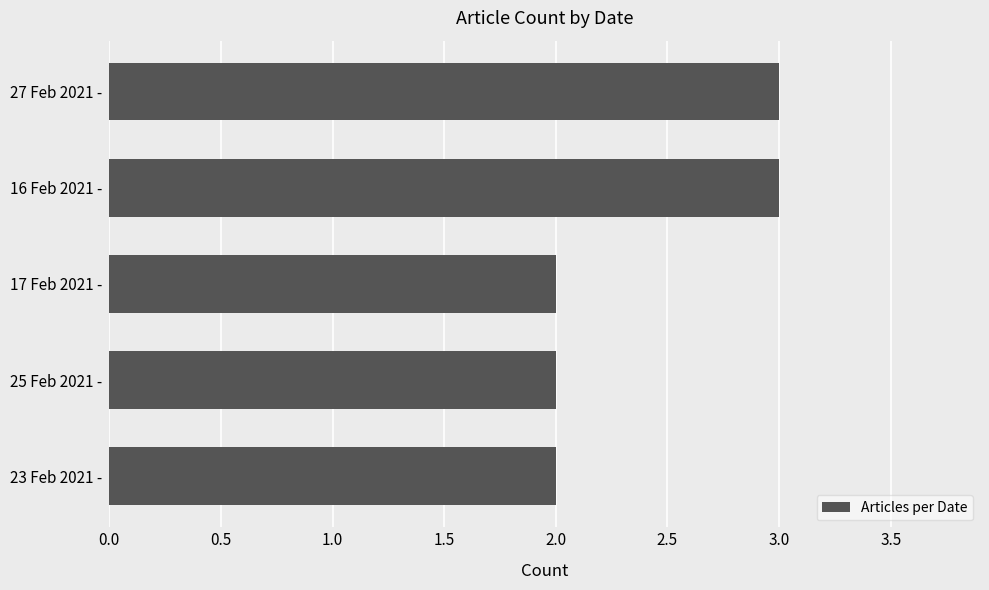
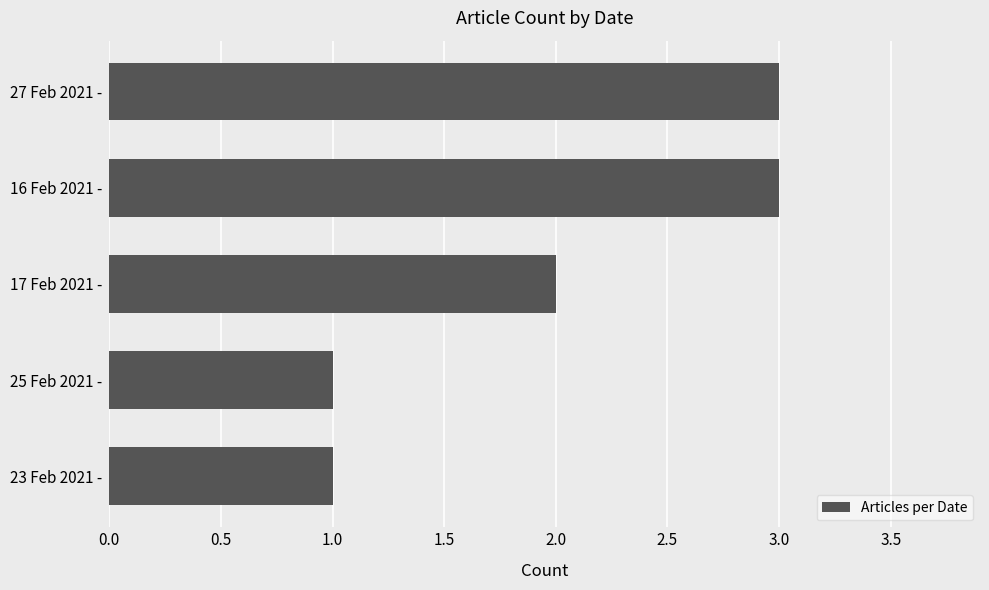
  {
    "27 Feb 2021 -": 3,
    "16 Feb 2021 -": 3,
    "17 Feb 2021 -": 2,
-   "25 Feb 2021 -": 2,
-   "23 Feb 2021 -": 2
+   "25 Feb 2021 -": 1,
+   "23 Feb 2021 -": 1
  }
